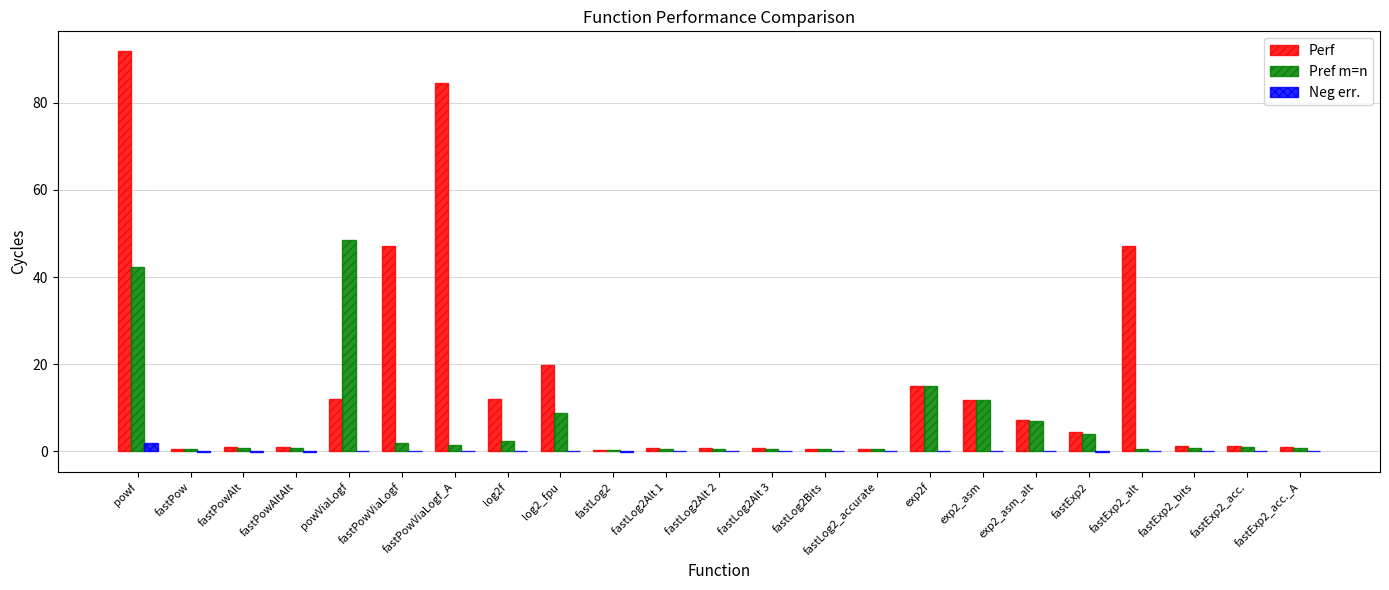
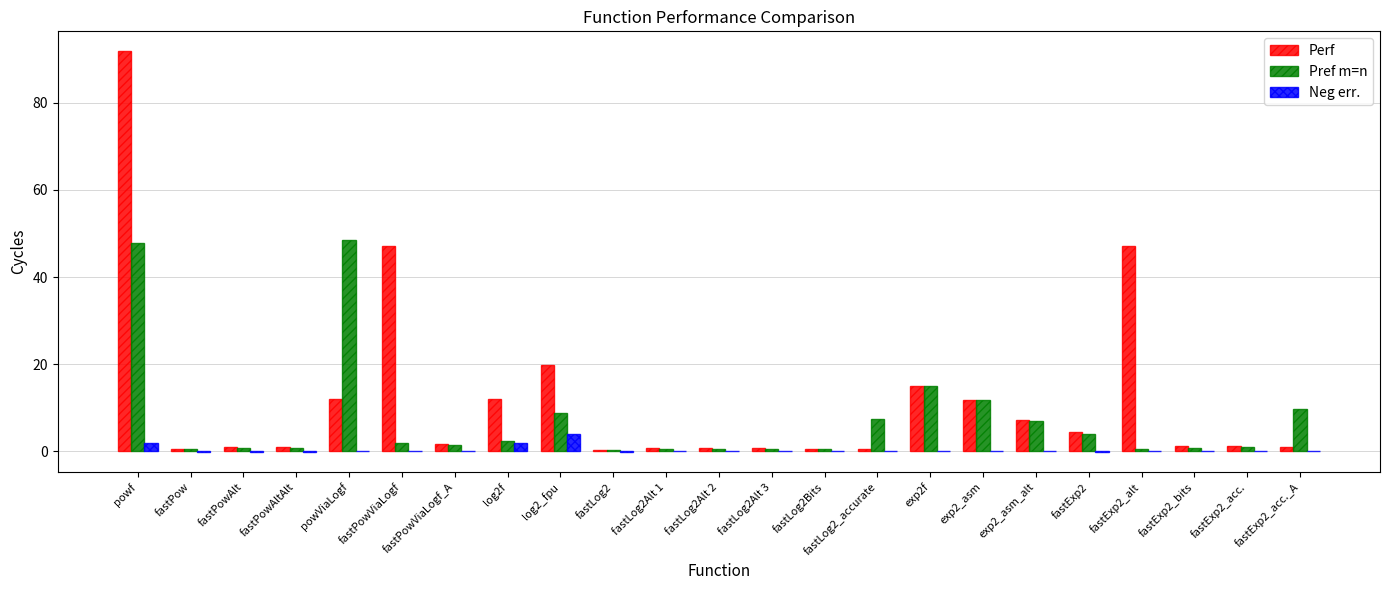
  {
    "Perf": {
      "powf": 92,
      "fastPowAlt": 1,
      "fastPowAltAlt": 1,
      "powViaLogf": 12,
      "fastPowViaLogf": 47,
-     "fastPowViaLogf_A": 84,
+     "fastPowViaLogf_A": 2,
      "log2f": 12,
      "log2_fpu": 20,
      "fastLog2Alt 1": 1,
      "fastLog2Alt 2": 1,
      "fastLog2Alt 3": 1,
      "fastLog2Bits": 1,
      "fastLog2_accurate": 1,
      "exp2f": 15,
      "exp2_asm": 12,
      "exp2_asm_alt": 7,
      "fastExp2": 5,
      "fastExp2_alt": 47,
      "fastExp2_bits": 1,
      "fastExp2_acc.": 1,
      "fastExp2_acc._A": 1
    },
    "Pref m=n": {
-     "powf": 42,
+     "powf": 48,
      "fastPowAlt": 1,
      "fastPowAltAlt": 1,
      "powViaLogf": 49,
      "fastPowViaLogf": 2,
      "fastPowViaLogf_A": 2,
      "log2f": 3,
      "log2_fpu": 9,
      "fastLog2Alt 2": 1,
      "fastLog2Alt 3": 1,
      "fastLog2Bits": 1,
-     "fastLog2_accurate": 1,
+     "fastLog2_accurate": 7,
      "exp2f": 15,
      "exp2_asm": 12,
      "exp2_asm_alt": 7,
      "fastExp2": 4,
      "fastExp2_alt": 1,
      "fastExp2_bits": 1,
      "fastExp2_acc.": 1,
-     "fastExp2_acc._A": 1
+     "fastExp2_acc._A": 10
    },
    "Neg err.": {
      "powf": 2,
      "powViaLogf": 0,
-     "log2f": 0,
-     "log2_fpu": 0,
+     "log2f": 2,
+     "log2_fpu": 4,
      "exp2f": 0
    }
  }
